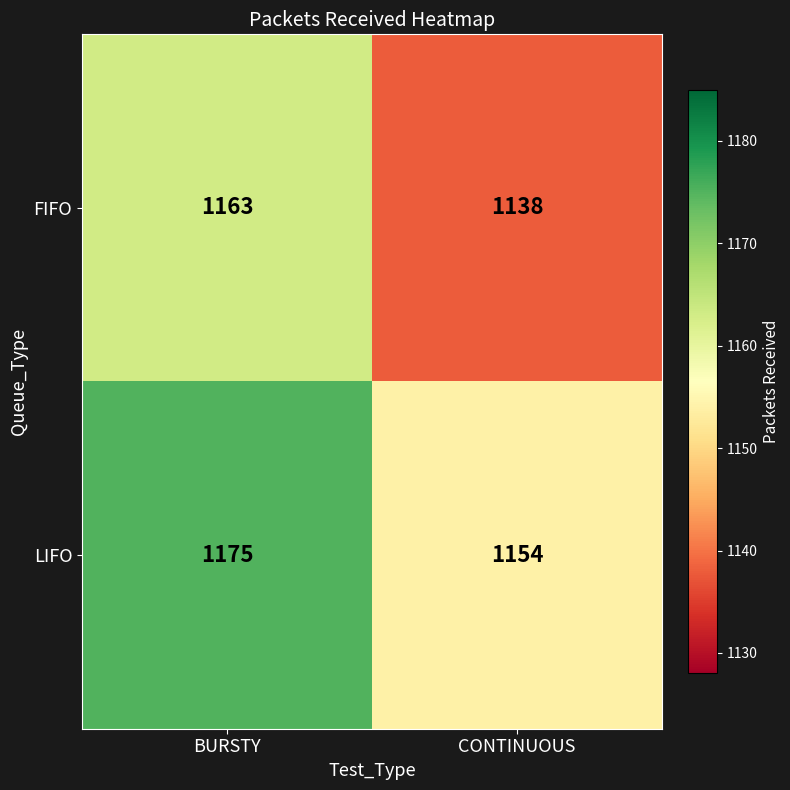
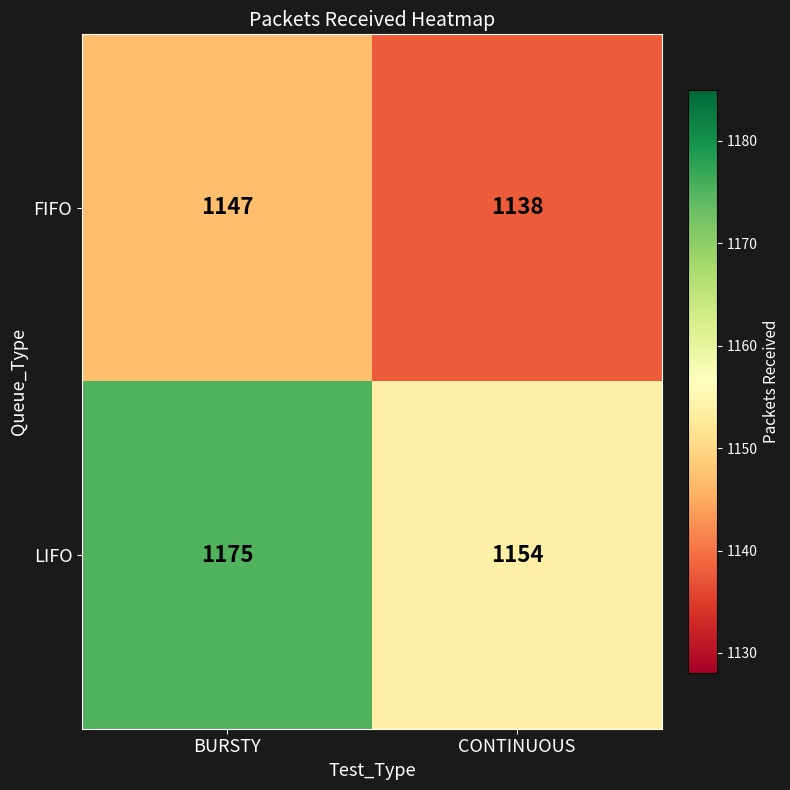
  {
    "FIFO": {
-     "BURSTY": 1163,
+     "BURSTY": 1147,
      "CONTINUOUS": 1138
    },
    "LIFO": {
      "BURSTY": 1175,
      "CONTINUOUS": 1154
    }
  }
